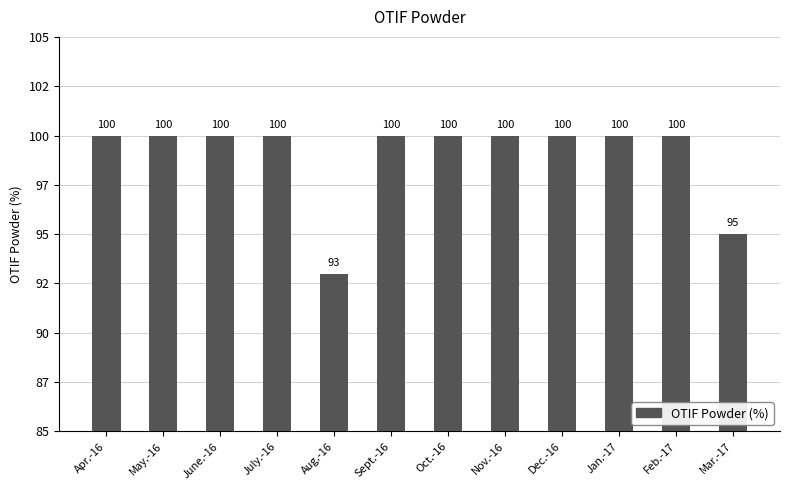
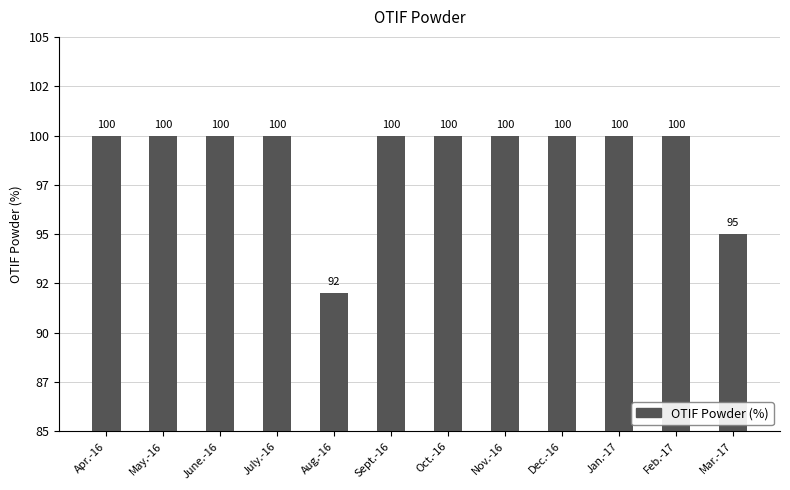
  {
    "Apr.-16": 100,
    "May.-16": 100,
    "June.-16": 100,
    "July.-16": 100,
-   "Aug.-16": 93,
+   "Aug.-16": 92,
    "Sept.-16": 100,
    "Oct.-16": 100,
    "Nov.-16": 100,
    "Dec.-16": 100,
    "Jan.-17": 100,
    "Feb.-17": 100,
    "Mar.-17": 95
  }
